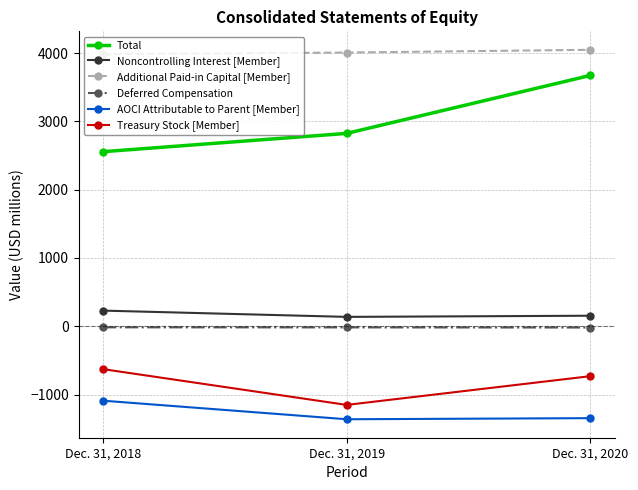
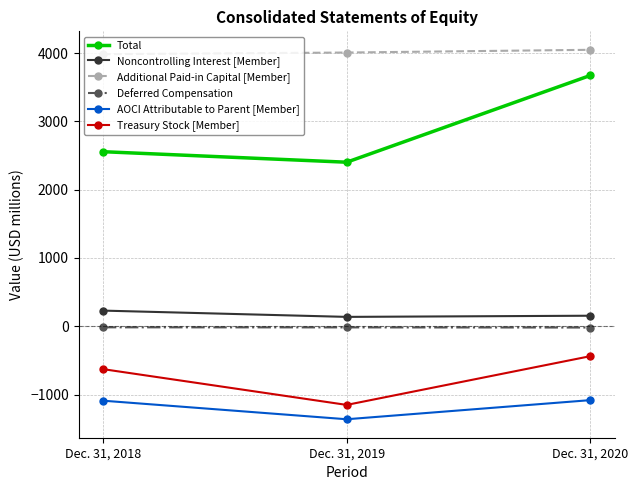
  {
    "Total": {
      "Dec. 31, 2018": 2600,
-     "Dec. 31, 2019": 2800,
+     "Dec. 31, 2019": 2400,
      "Dec. 31, 2020": 3700
    },
    "Additional Paid-in Capital [Member]": {
      "Dec. 31, 2019": 4000,
      "Dec. 31, 2020": 4000
    },
    "AOCI Attributable to Parent [Member]": {
      "Dec. 31, 2018": -1100,
      "Dec. 31, 2019": -1400,
-     "Dec. 31, 2020": -1300
+     "Dec. 31, 2020": -1100
    },
    "Treasury Stock [Member]": {
      "Dec. 31, 2018": -600,
      "Dec. 31, 2019": -1200,
-     "Dec. 31, 2020": -700
+     "Dec. 31, 2020": -400
    }
  }
